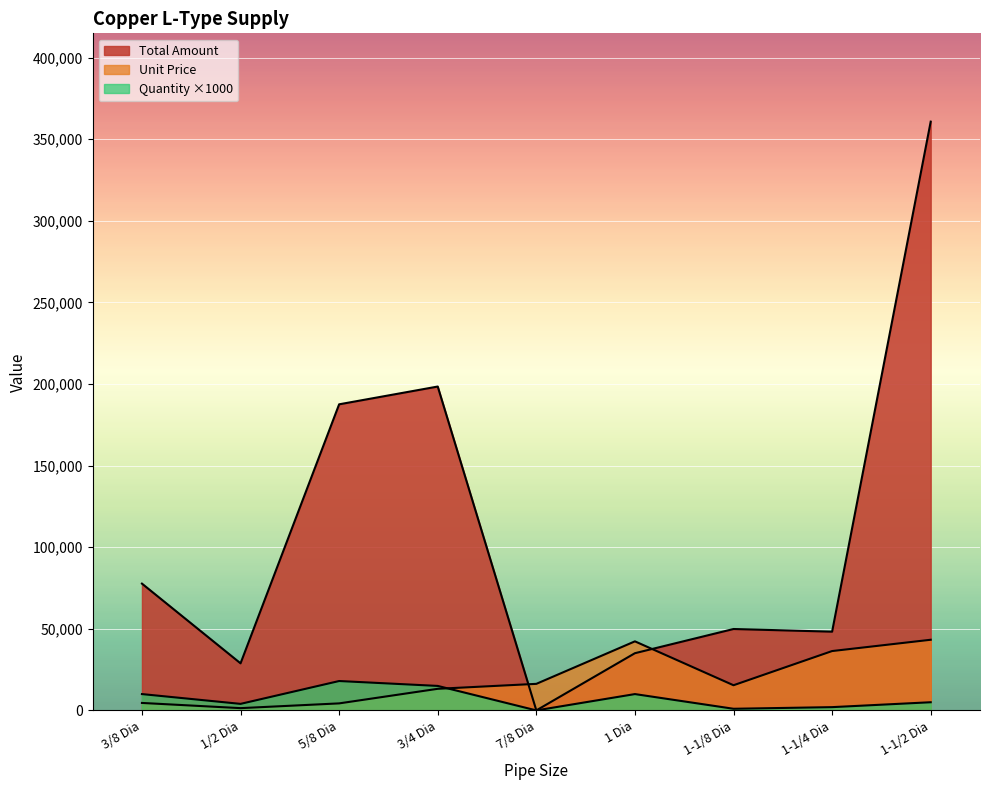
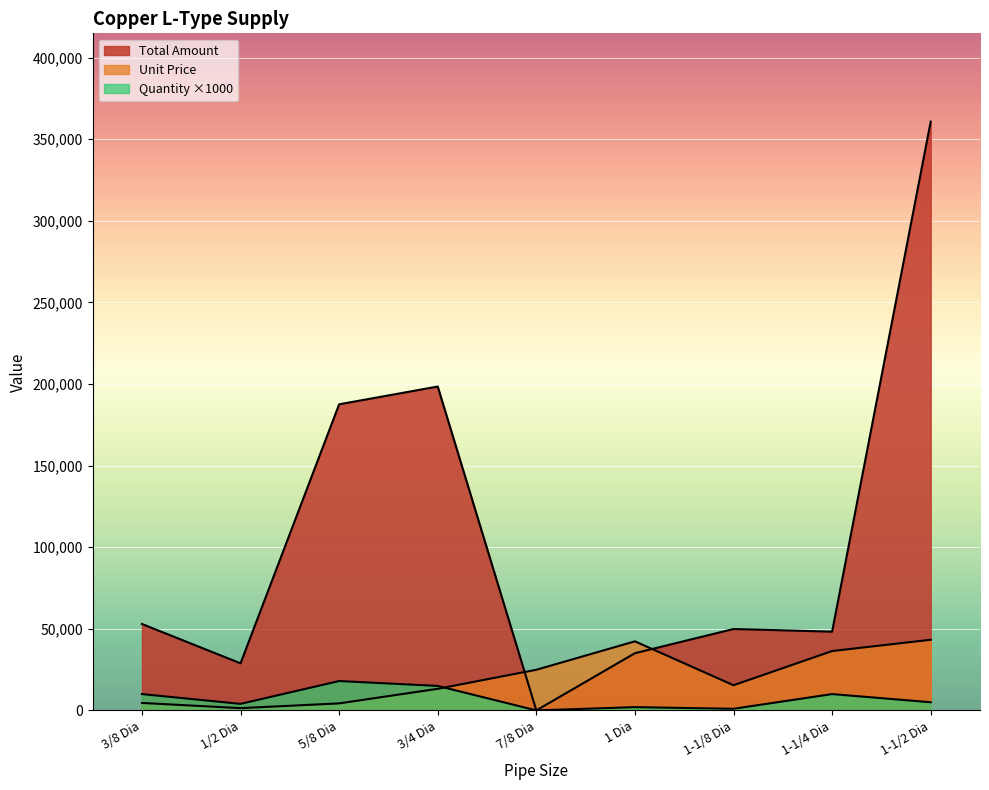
  {
    "Total Amount": {
-     "3/8 Dia": "78,000",
+     "3/8 Dia": "53,000",
      "1/2 Dia": "29,000",
      "5/8 Dia": "188,000",
      "3/4 Dia": "198,000",
      "1 Dia": "35,000",
      "1-1/8 Dia": "50,000",
      "1-1/4 Dia": "48,000",
      "1-1/2 Dia": "361,000"
    },
    "Unit Price": {
      "3/8 Dia": "5,000",
      "1/2 Dia": "1,000",
      "5/8 Dia": "4,000",
      "3/4 Dia": "13,000",
-     "7/8 Dia": "16,000",
+     "7/8 Dia": "25,000",
      "1 Dia": "42,000",
      "1-1/8 Dia": "15,000",
      "1-1/4 Dia": "36,000",
      "1-1/2 Dia": "43,000"
    },
    "Quantity ×1000": {
      "3/8 Dia": "10,000",
      "1/2 Dia": "4,000",
      "5/8 Dia": "18,000",
      "3/4 Dia": "15,000",
-     "1 Dia": "10,000",
+     "1 Dia": "2,000",
      "1-1/8 Dia": "1,000",
-     "1-1/4 Dia": "2,000",
+     "1-1/4 Dia": "10,000",
      "1-1/2 Dia": "5,000"
    }
  }
